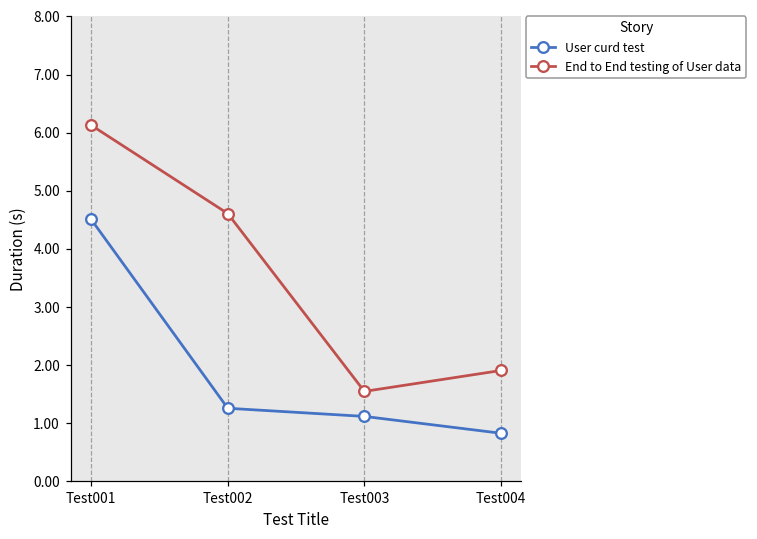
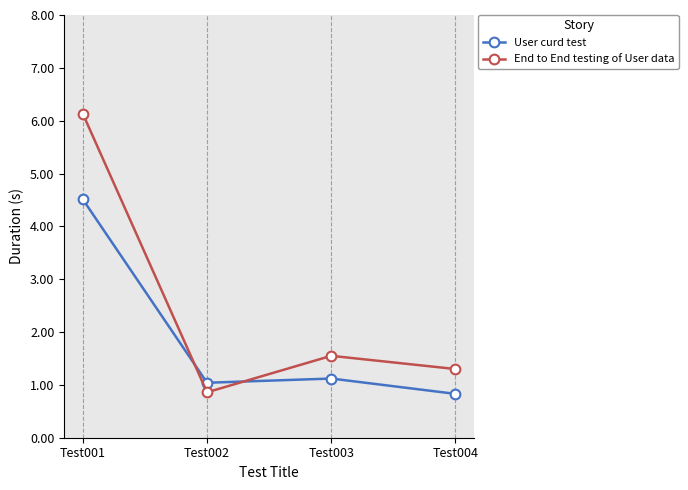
  {
    "User curd test": {
      "Test001": 4.5,
-     "Test002": 1.3,
+     "Test002": 1.0,
      "Test003": 1.1,
      "Test004": 0.8
    },
    "End to End testing of User data": {
      "Test001": 6.1,
-     "Test002": 4.6,
+     "Test002": 0.9,
      "Test003": 1.6,
-     "Test004": 1.9
+     "Test004": 1.3
    }
  }
